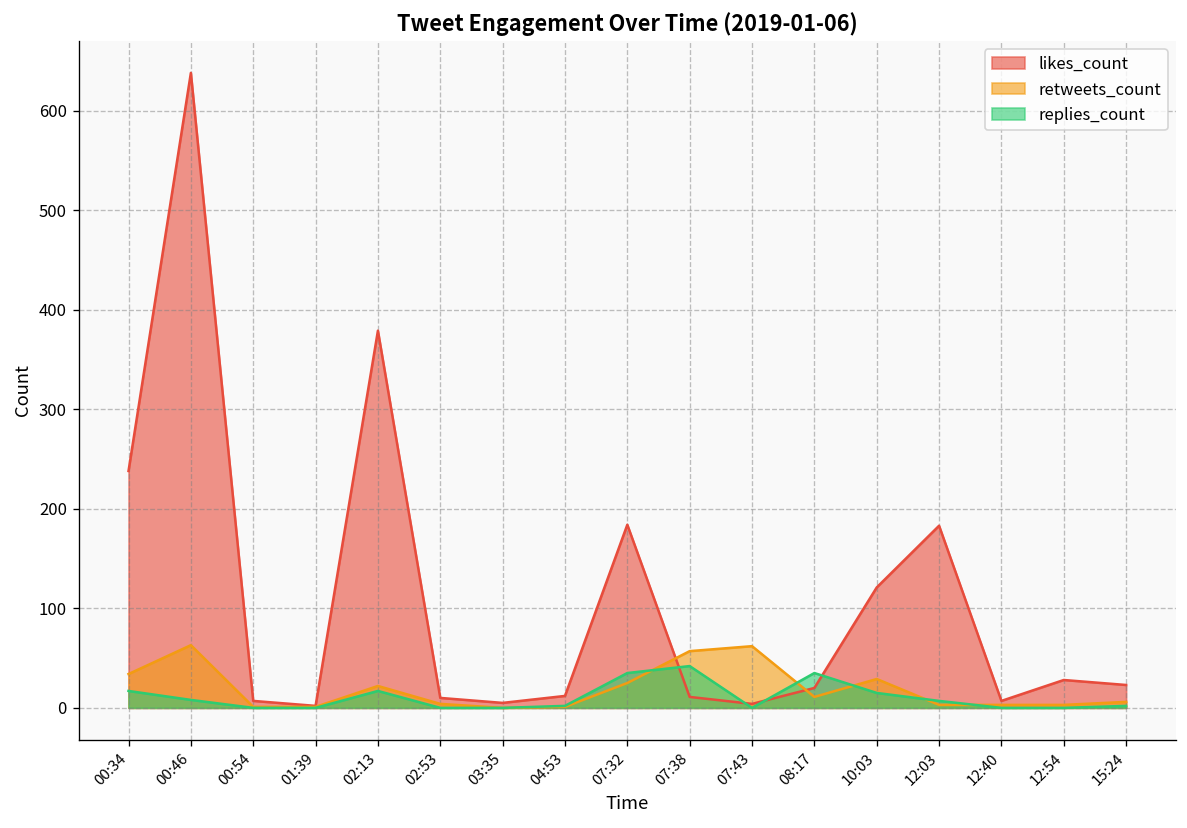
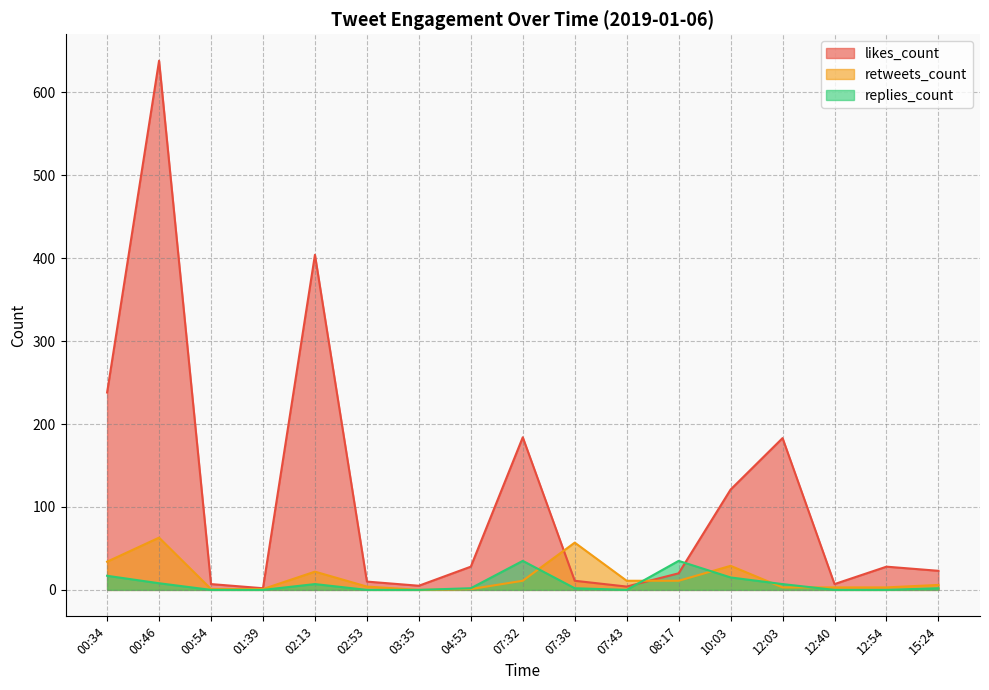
  {
    "likes_count": {
      "00:34": 240,
      "00:46": 640,
      "00:54": 10,
-     "02:13": 380,
+     "02:13": 400,
      "02:53": 10,
      "03:35": 10,
-     "04:53": 10,
+     "04:53": 30,
      "07:32": 180,
      "07:38": 10,
      "07:43": 0,
      "08:17": 20,
      "10:03": 120,
      "12:03": 180,
      "12:40": 10,
      "12:54": 30,
      "15:24": 20
    },
    "retweets_count": {
      "00:34": 30,
      "00:46": 60,
      "02:13": 20,
      "02:53": 0,
-     "07:32": 30,
+     "07:32": 10,
      "07:38": 60,
-     "07:43": 60,
+     "07:43": 10,
      "08:17": 10,
      "10:03": 30,
      "12:03": 0,
      "15:24": 10
    },
    "replies_count": {
      "00:34": 20,
      "00:46": 10,
-     "02:13": 20,
+     "02:13": 10,
      "02:53": 0,
      "07:32": 40,
-     "07:38": 40,
+     "07:38": 0,
      "07:43": 0,
      "08:17": 40,
      "10:03": 20,
      "12:03": 10,
      "15:24": 0
    }
  }
